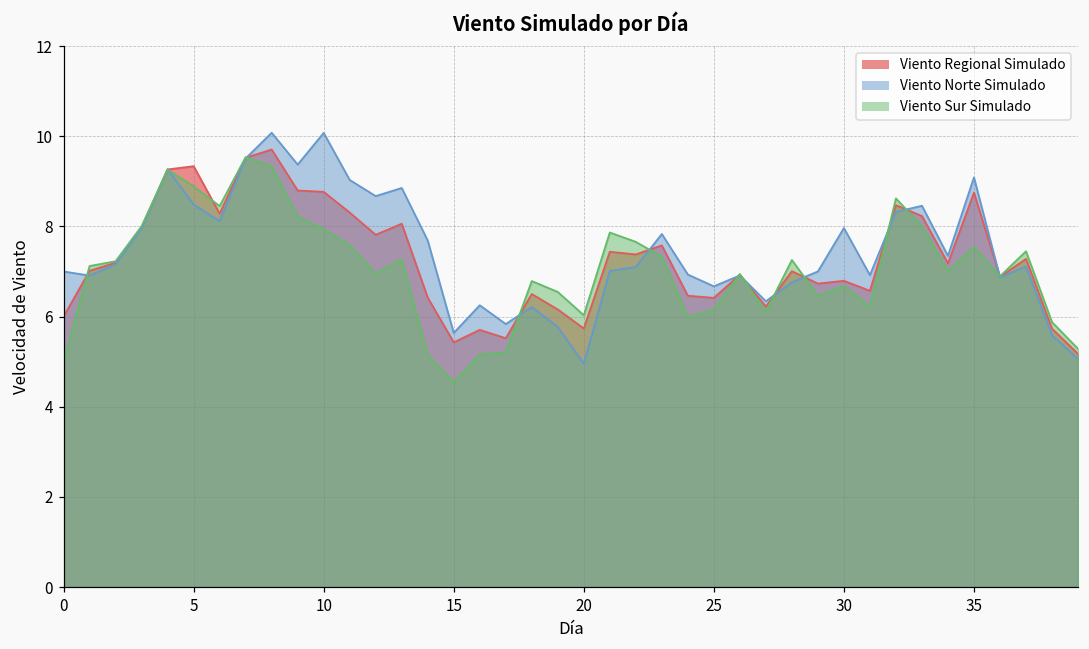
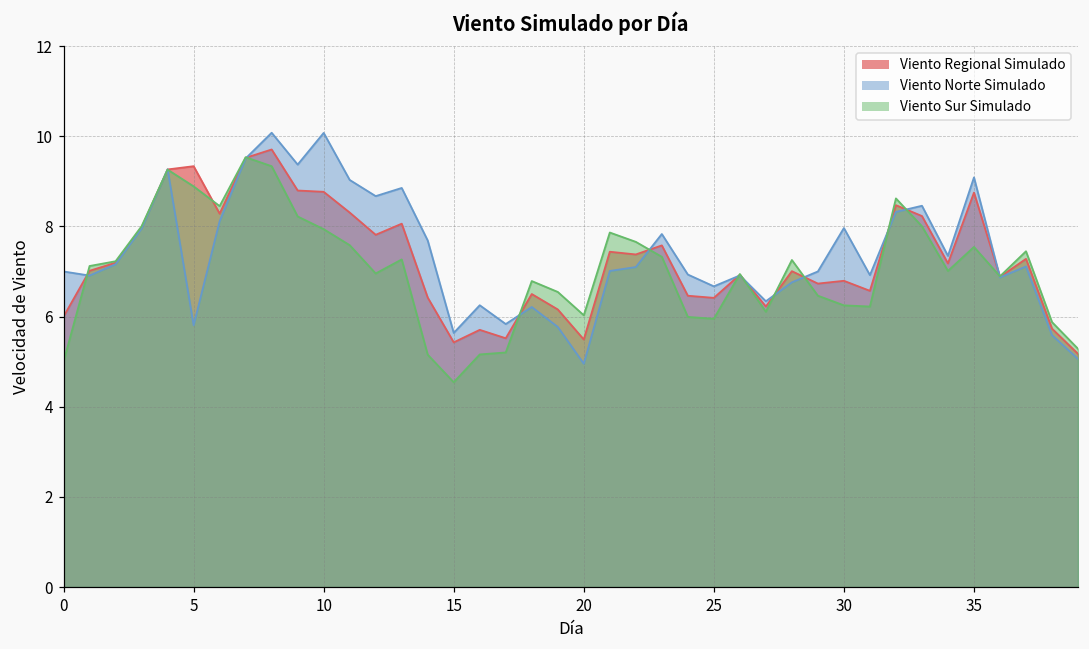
  {
    "Viento Regional Simulado": {
      "0": 6.0,
      "5": 9.3,
      "10": 8.8,
      "15": 5.4,
-     "20": 5.7,
+     "20": 5.5,
      "25": 6.4,
      "30": 6.8,
      "35": 8.7
    },
    "Viento Norte Simulado": {
      "0": 7.0,
-     "5": 8.5,
+     "5": 5.8,
      "10": 10.1,
      "15": 5.6,
      "20": 5.0,
      "25": 6.7,
      "30": 8.0,
      "35": 9.1
    },
    "Viento Sur Simulado": {
      "0": 5.0,
      "5": 8.9,
      "10": 7.9,
      "15": 4.5,
      "20": 6.0,
-     "25": 6.2,
-     "30": 6.7,
+     "25": 6.0,
+     "30": 6.2,
      "35": 7.5
    }
  }
